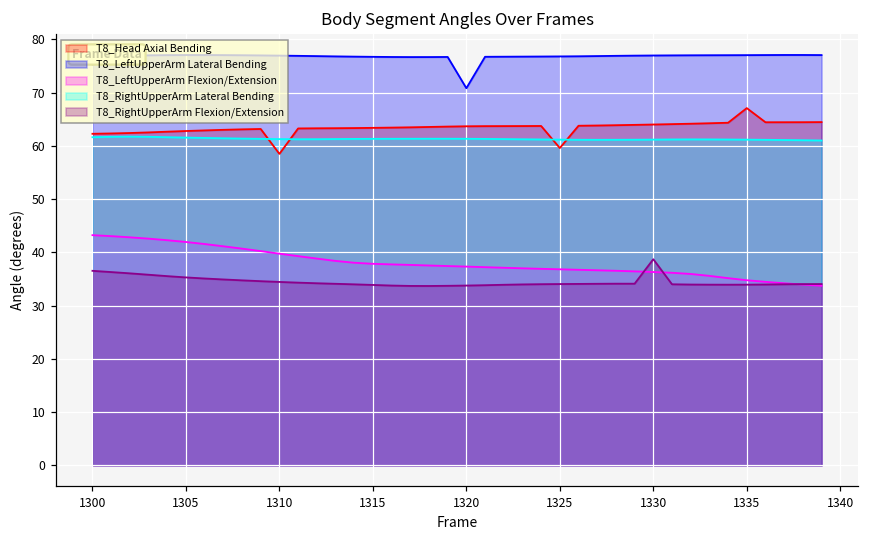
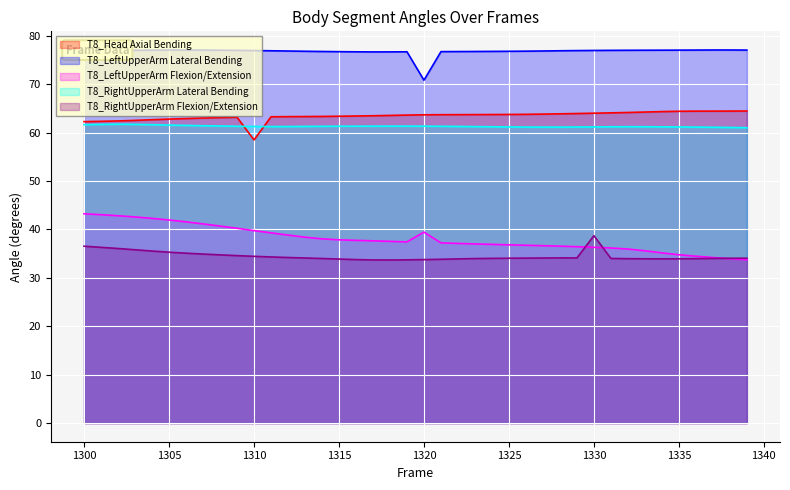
  {
    "T8_Head Axial Bending": {
      "1300": 62,
      "1305": 63,
      "1310": 58,
      "1315": 63,
      "1320": 64,
-     "1325": 60,
+     "1325": 64,
      "1330": 64,
-     "1335": 67
+     "1335": 64
    },
    "T8_LeftUpperArm Lateral Bending": {
      "1315": 77,
      "1320": 71,
      "1325": 77,
      "1330": 77,
      "1335": 77
    },
    "T8_LeftUpperArm Flexion/Extension": {
      "1300": 43,
      "1305": 42,
      "1310": 40,
      "1315": 38,
-     "1320": 37,
+     "1320": 39,
      "1325": 37,
      "1330": 36,
      "1335": 35
    },
    "T8_RightUpperArm Lateral Bending": {
      "1300": 62,
      "1305": 62,
      "1310": 61,
      "1315": 61,
      "1320": 61,
      "1325": 61,
      "1330": 61,
      "1335": 61
    },
    "T8_RightUpperArm Flexion/Extension": {
      "1300": 37,
      "1305": 35,
      "1310": 34,
      "1315": 34,
      "1320": 34,
      "1325": 34,
      "1330": 39,
      "1335": 34
    }
  }
